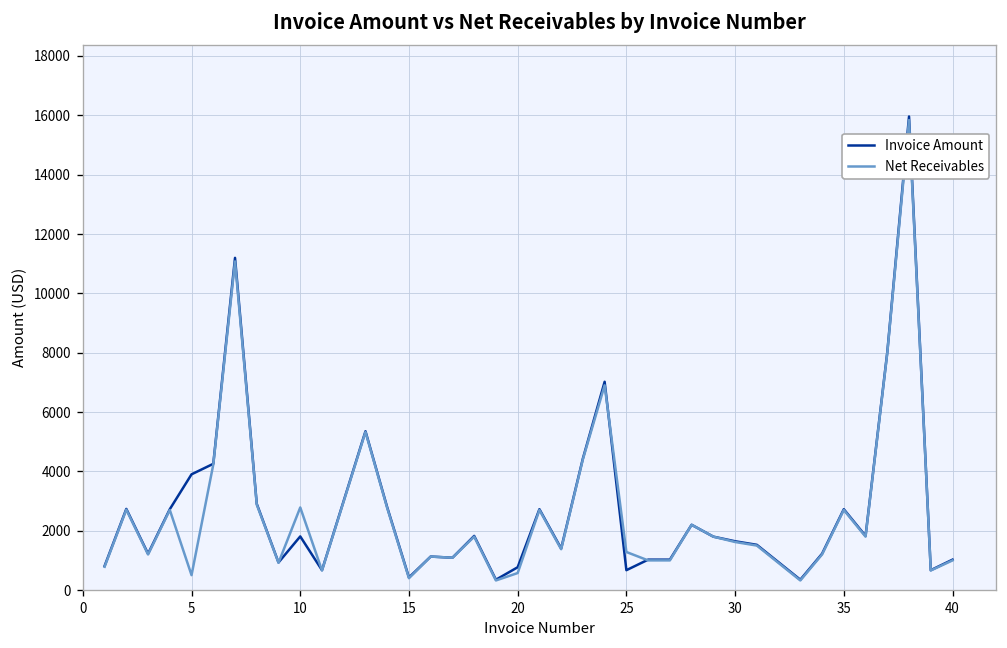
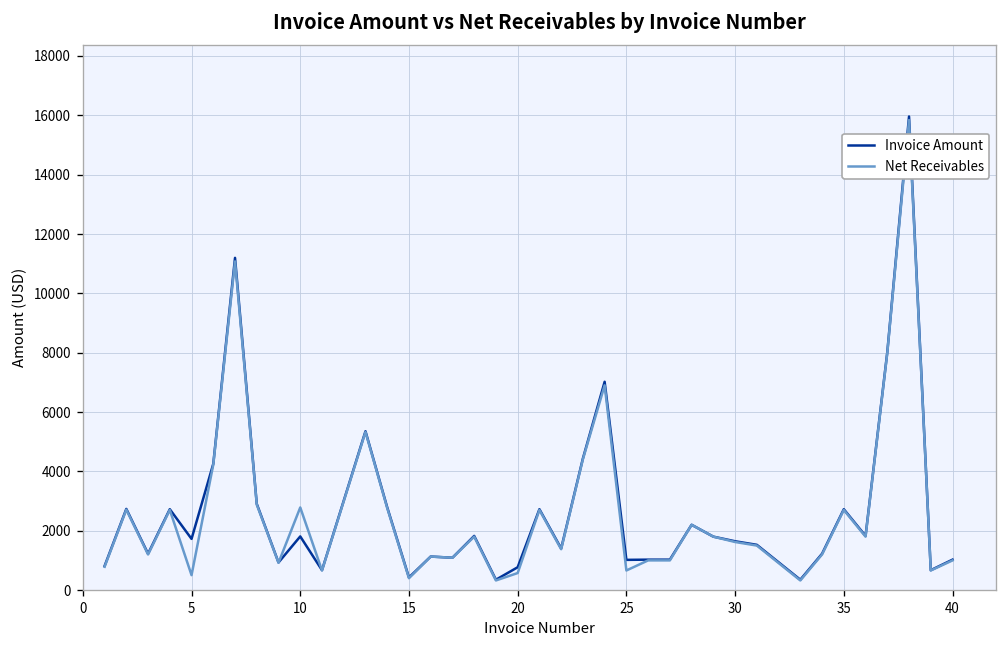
  {
    "Invoice Amount": {
-     "5": 3900,
+     "5": 1700,
      "10": 1800,
      "20": 800,
-     "25": 700
+     "25": 1000
    },
    "Net Receivables": {
      "5": 500,
      "10": 2800,
      "20": 600,
-     "25": 1300
+     "25": 700
    }
  }
